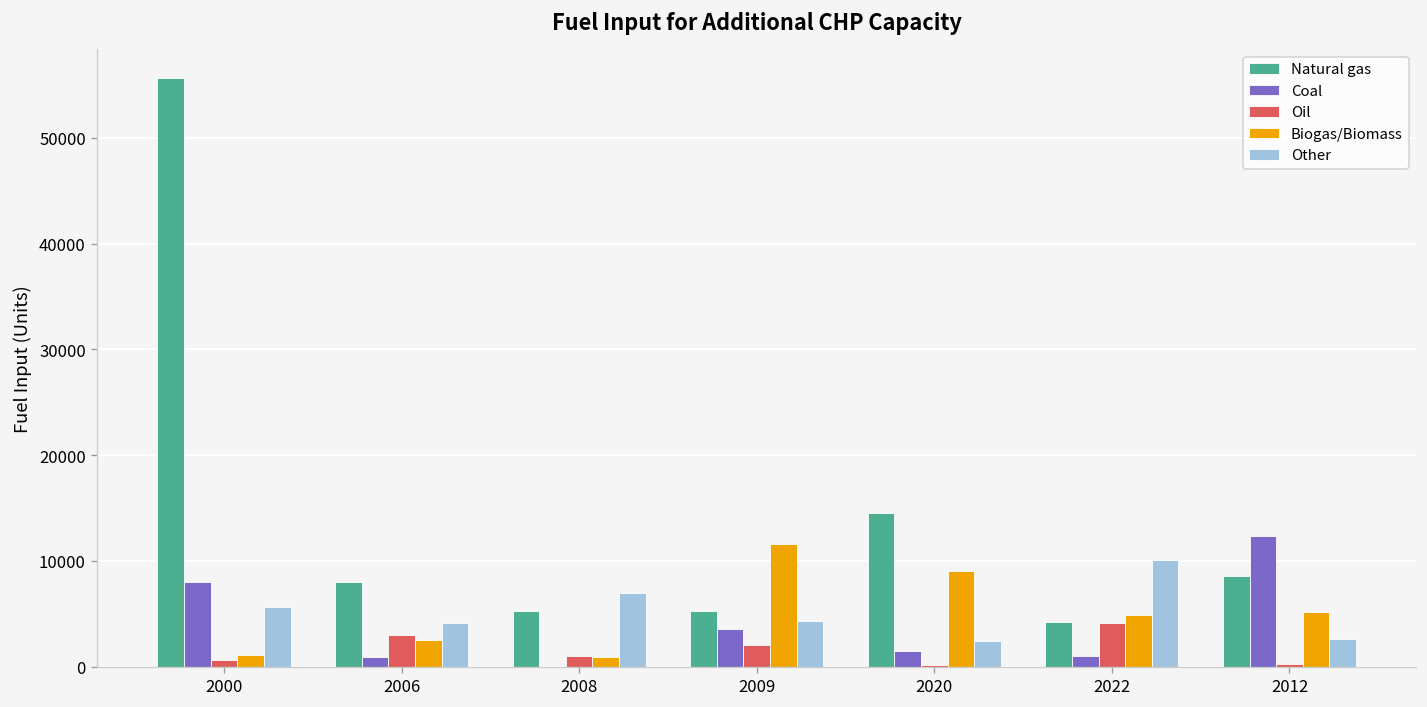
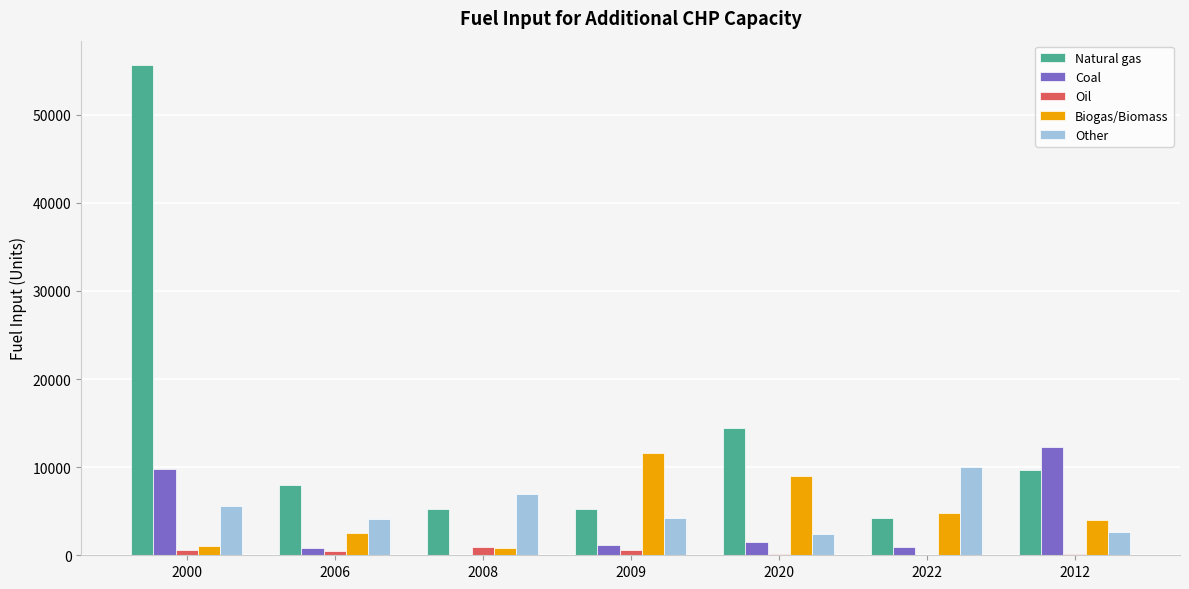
  {
    "Natural gas": {
      "2000": 56000,
      "2006": 8000,
      "2008": 5000,
      "2009": 5000,
      "2020": 14000,
      "2022": 4000,
-     "2012": 9000
+     "2012": 10000
    },
    "Coal": {
-     "2000": 8000,
+     "2000": 10000,
      "2006": 1000,
      "2008": 0,
-     "2009": 4000,
+     "2009": 1000,
      "2020": 2000,
      "2022": 1000,
      "2012": 12000
    },
    "Oil": {
      "2000": 1000,
-     "2006": 3000,
+     "2006": 0,
      "2008": 1000,
-     "2009": 2000,
-     "2022": 4000
+     "2009": 1000,
+     "2022": 0
    },
    "Biogas/Biomass": {
      "2000": 1000,
      "2006": 3000,
      "2008": 1000,
      "2009": 12000,
      "2020": 9000,
      "2022": 5000,
-     "2012": 5000
+     "2012": 4000
    },
    "Other": {
      "2000": 6000,
      "2006": 4000,
      "2008": 7000,
      "2009": 4000,
      "2020": 2000,
      "2022": 10000,
      "2012": 3000
    }
  }
